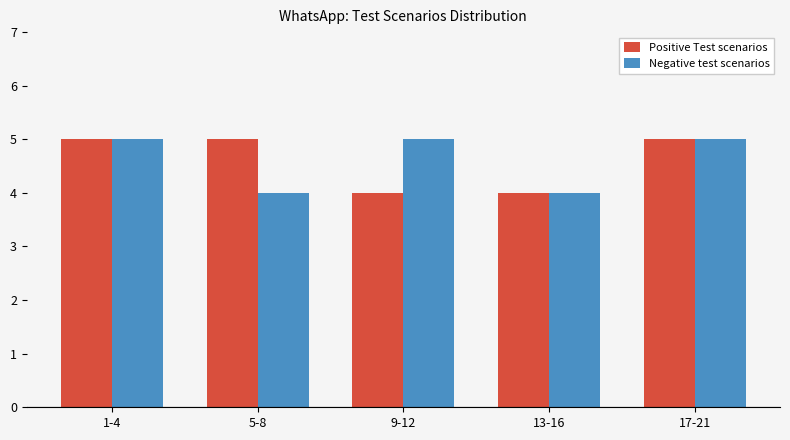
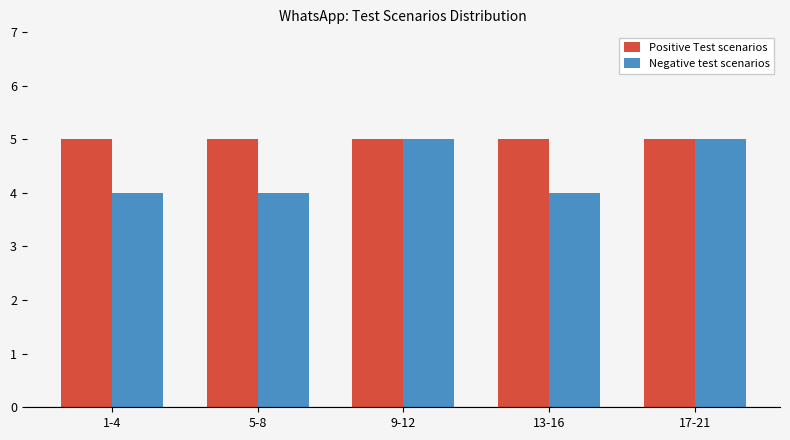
  {
    "Positive Test scenarios": {
      "1-4": 5,
      "5-8": 5,
-     "9-12": 4,
-     "13-16": 4,
+     "9-12": 5,
+     "13-16": 5,
      "17-21": 5
    },
    "Negative test scenarios": {
-     "1-4": 5,
+     "1-4": 4,
      "5-8": 4,
      "9-12": 5,
      "13-16": 4,
      "17-21": 5
    }
  }
